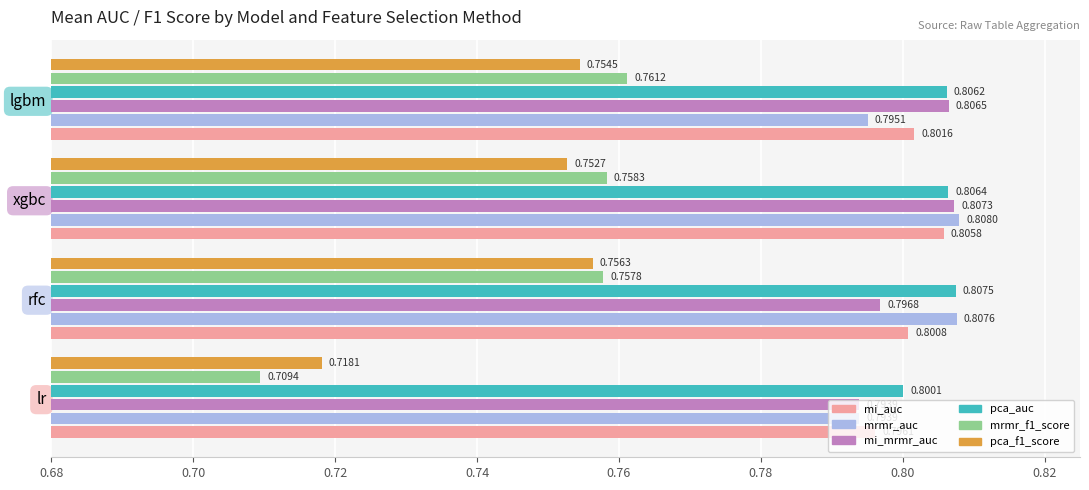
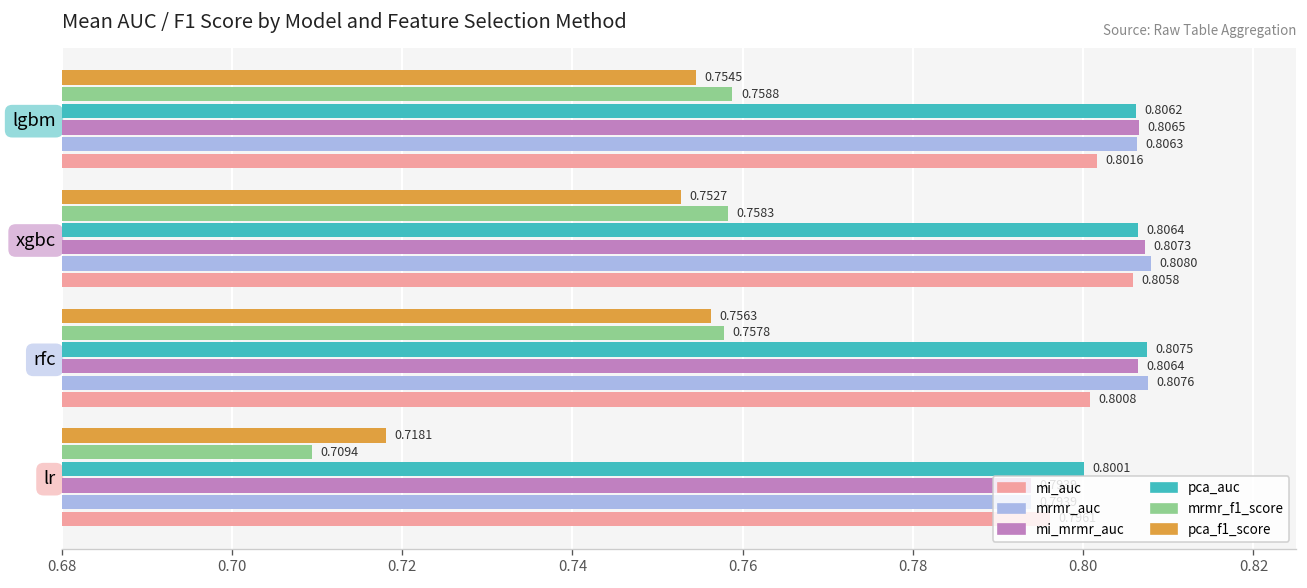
  {
    "mi_auc": {
      "lgbm": 0.8016,
      "xgbc": 0.8058,
      "rfc": 0.8008
    },
    "mrmr_auc": {
-     "lgbm": 0.7951,
+     "lgbm": 0.8063,
      "xgbc": 0.8080,
      "rfc": 0.8076
    },
    "mi_mrmr_auc": {
      "lgbm": 0.8065,
      "xgbc": 0.8073,
-     "rfc": 0.7968
+     "rfc": 0.8064
    },
    "pca_auc": {
      "lgbm": 0.8062,
      "xgbc": 0.8064,
      "rfc": 0.8075,
      "lr": 0.8001
    },
    "mrmr_f1_score": {
-     "lgbm": 0.7612,
+     "lgbm": 0.7588,
      "xgbc": 0.7583,
      "rfc": 0.7578,
      "lr": 0.7094
    },
    "pca_f1_score": {
      "lgbm": 0.7545,
      "xgbc": 0.7527,
      "rfc": 0.7563,
      "lr": 0.7181
    }
  }
